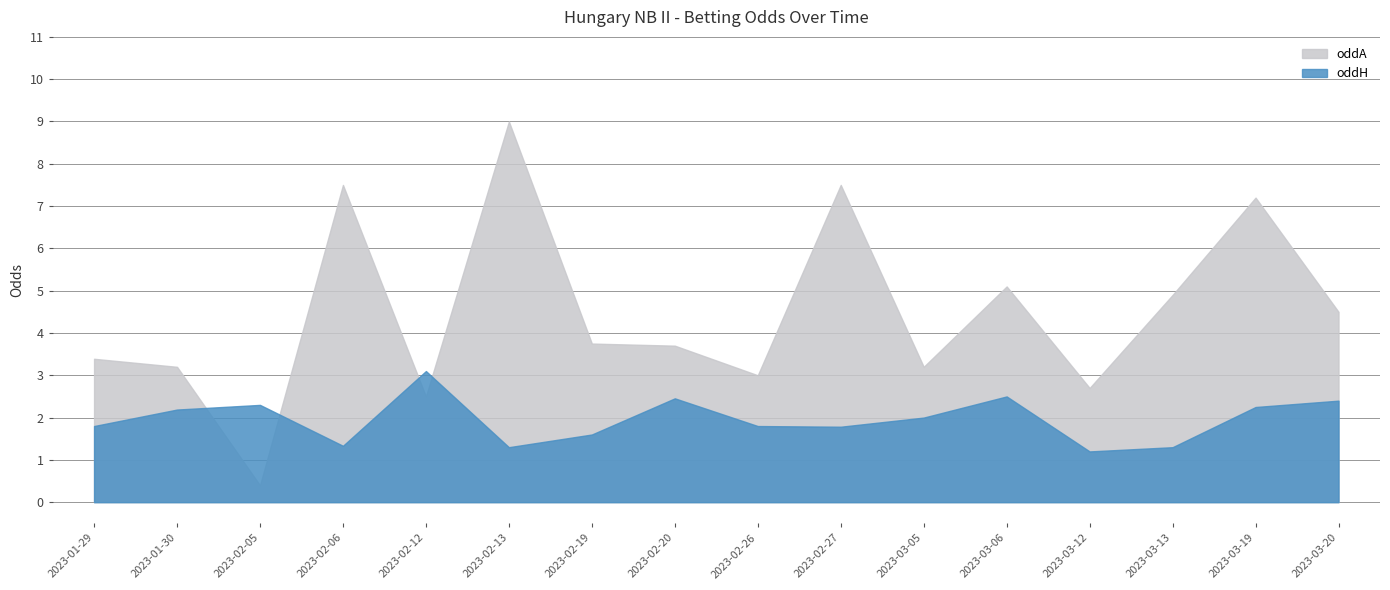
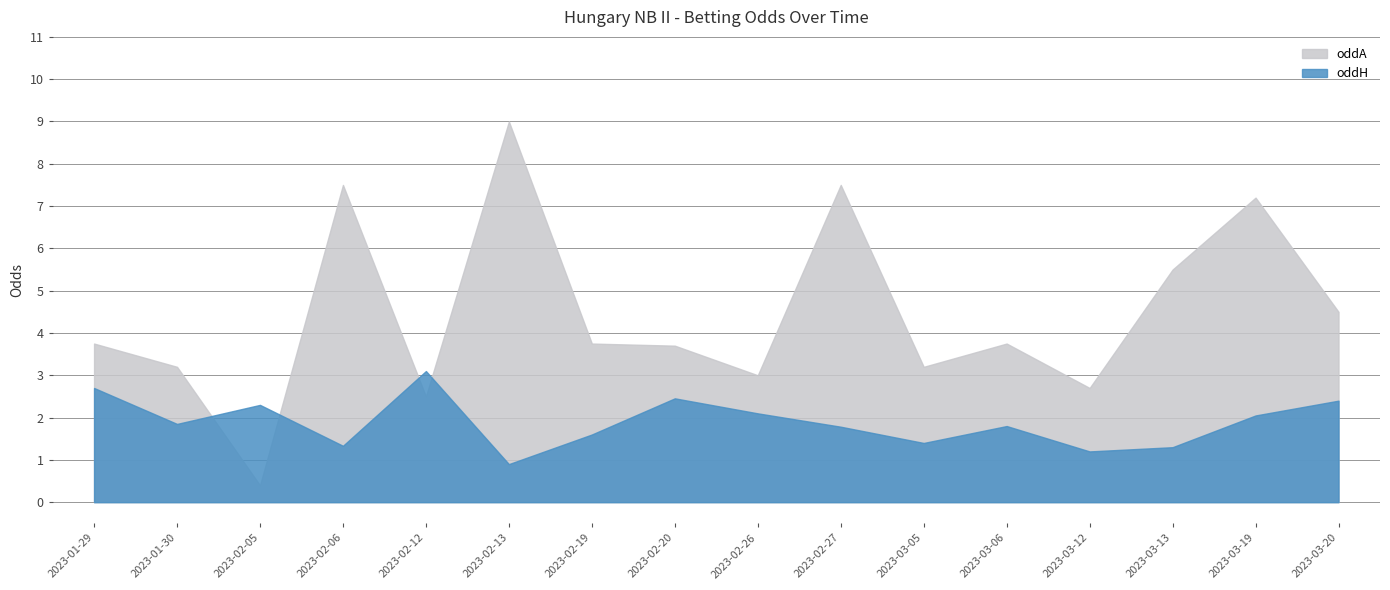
  {
    "oddA": {
-     "2023-01-29": 3.4,
+     "2023-01-29": 3.8,
      "2023-01-30": 3.2,
      "2023-02-05": 0.4,
      "2023-02-06": 7.5,
      "2023-02-12": 2.5,
      "2023-02-13": 9.0,
      "2023-02-19": 3.8,
      "2023-02-20": 3.7,
      "2023-02-26": 3.0,
      "2023-02-27": 7.5,
      "2023-03-05": 3.2,
-     "2023-03-06": 5.1,
+     "2023-03-06": 3.8,
      "2023-03-12": 2.7,
-     "2023-03-13": 4.9,
+     "2023-03-13": 5.5,
      "2023-03-19": 7.2,
      "2023-03-20": 4.5
    },
    "oddH": {
-     "2023-01-29": 1.8,
-     "2023-01-30": 2.2,
+     "2023-01-29": 2.7,
+     "2023-01-30": 1.9,
      "2023-02-05": 2.3,
      "2023-02-06": 1.3,
      "2023-02-12": 3.1,
-     "2023-02-13": 1.3,
+     "2023-02-13": 0.9,
      "2023-02-19": 1.6,
      "2023-02-20": 2.5,
-     "2023-02-26": 1.8,
+     "2023-02-26": 2.1,
      "2023-02-27": 1.8,
-     "2023-03-05": 2.0,
-     "2023-03-06": 2.5,
+     "2023-03-05": 1.4,
+     "2023-03-06": 1.8,
      "2023-03-12": 1.2,
      "2023-03-13": 1.3,
-     "2023-03-19": 2.3,
+     "2023-03-19": 2.1,
      "2023-03-20": 2.4
    }
  }
